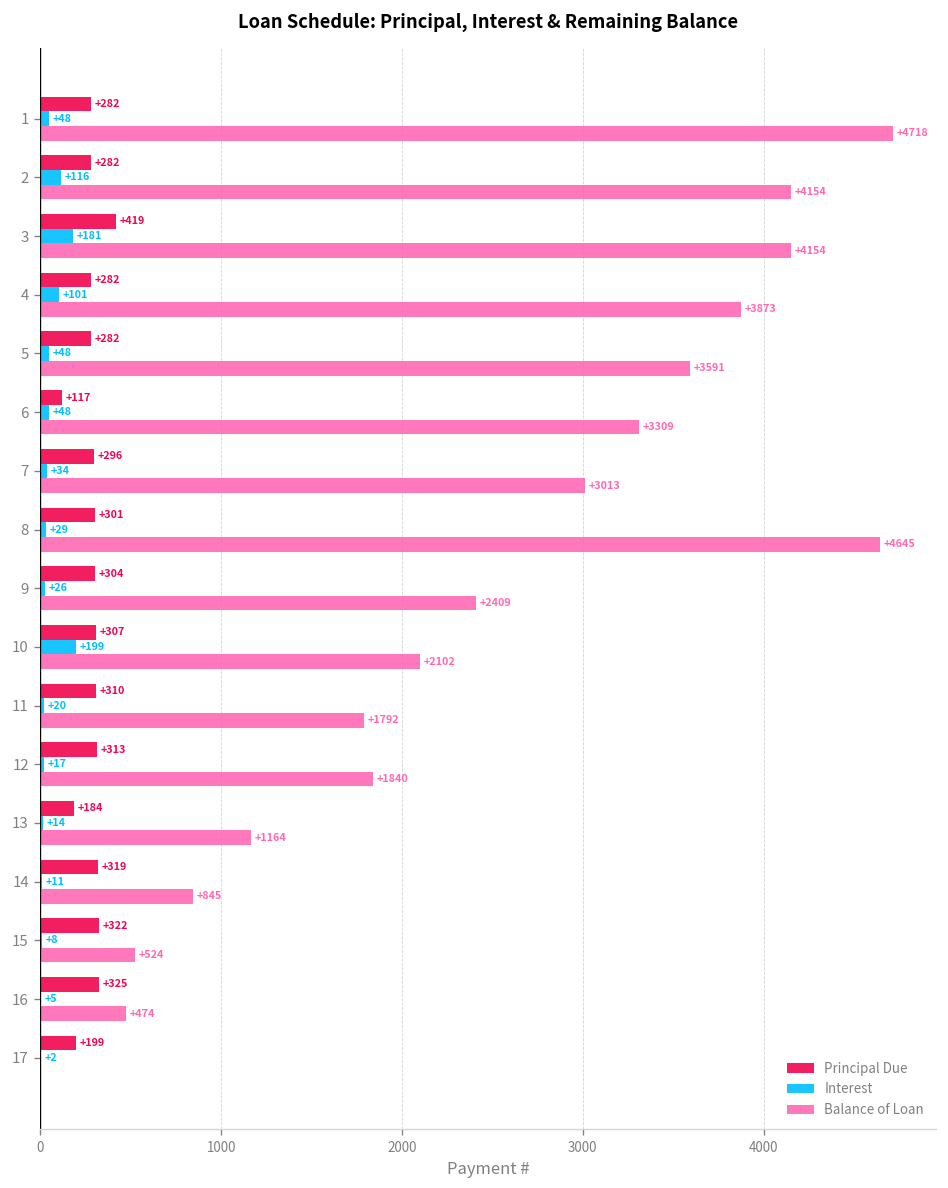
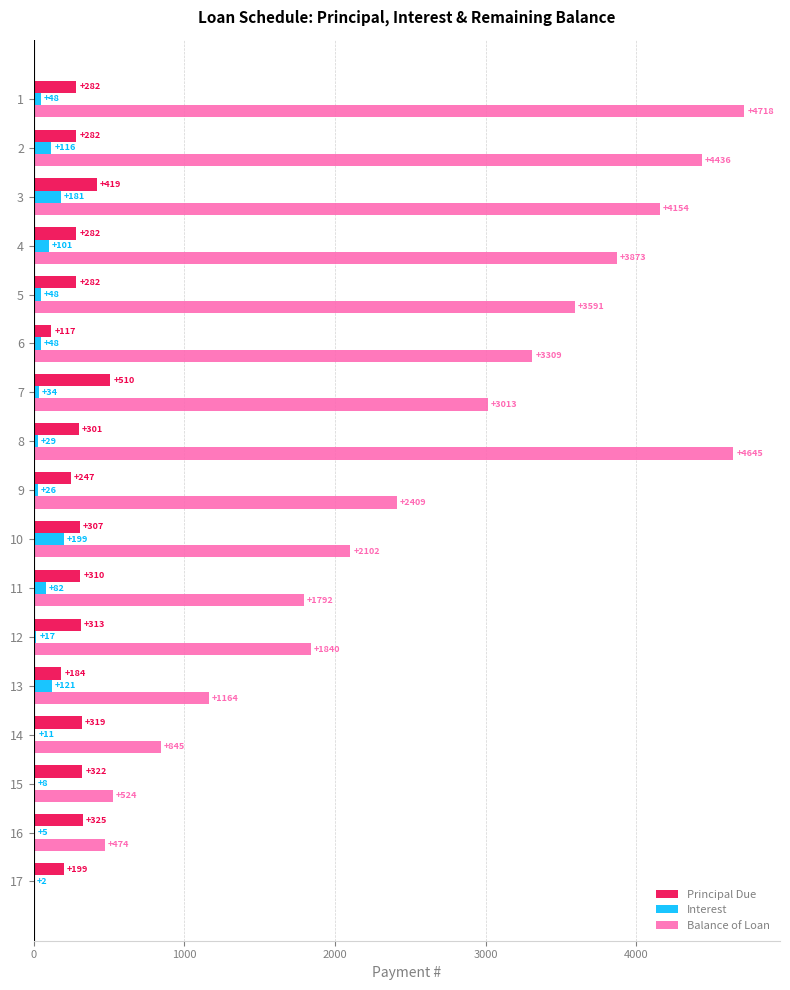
  {
    "Principal Due": {
      "1": "+282",
      "2": "+282",
      "3": "+419",
      "4": "+282",
      "5": "+282",
      "6": "+117",
-     "7": "+296",
+     "7": "+510",
      "8": "+301",
-     "9": "+304",
+     "9": "+247",
      "10": "+307",
      "11": "+310",
      "12": "+313",
      "13": "+184",
      "14": "+319",
      "15": "+322",
      "16": "+325",
      "17": "+199"
    },
    "Interest": {
      "1": "+48",
      "2": "+116",
      "3": "+181",
      "4": "+101",
      "5": "+48",
      "6": "+48",
      "7": "+34",
      "8": "+29",
      "9": "+26",
      "10": "+199",
-     "11": "+20",
+     "11": "+82",
      "12": "+17",
-     "13": "+14",
+     "13": "+121",
      "14": "+11",
      "15": "+8",
      "16": "+5",
      "17": "+2"
    },
    "Balance of Loan": {
      "1": "+4718",
-     "2": "+4154",
+     "2": "+4436",
      "3": "+4154",
      "4": "+3873",
      "5": "+3591",
      "6": "+3309",
      "7": "+3013",
      "8": "+4645",
      "9": "+2409",
      "10": "+2102",
      "11": "+1792",
      "12": "+1840",
      "13": "+1164",
      "14": "+845",
      "15": "+524",
      "16": "+474"
    }
  }
